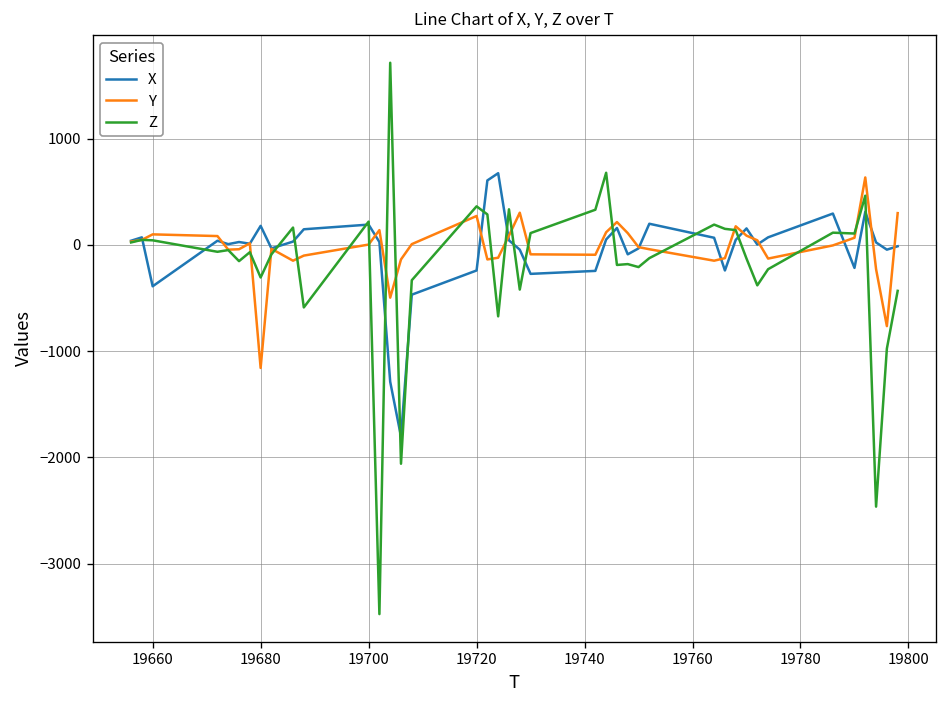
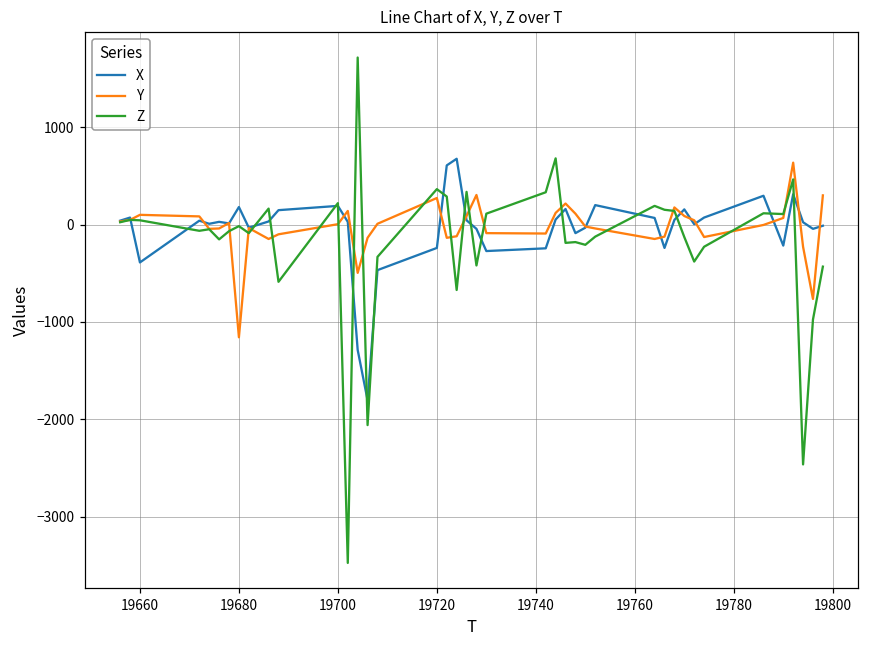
  {
    "X": {
      "19660": -400,
      "19680": 200,
      "19720": -200
    },
    "Y": {
      "19660": 100,
      "19680": -1200,
      "19700": 0,
      "19720": 300
    },
    "Z": {
      "19660": 0,
-     "19680": -300,
+     "19680": 0,
      "19720": 400
    }
  }
